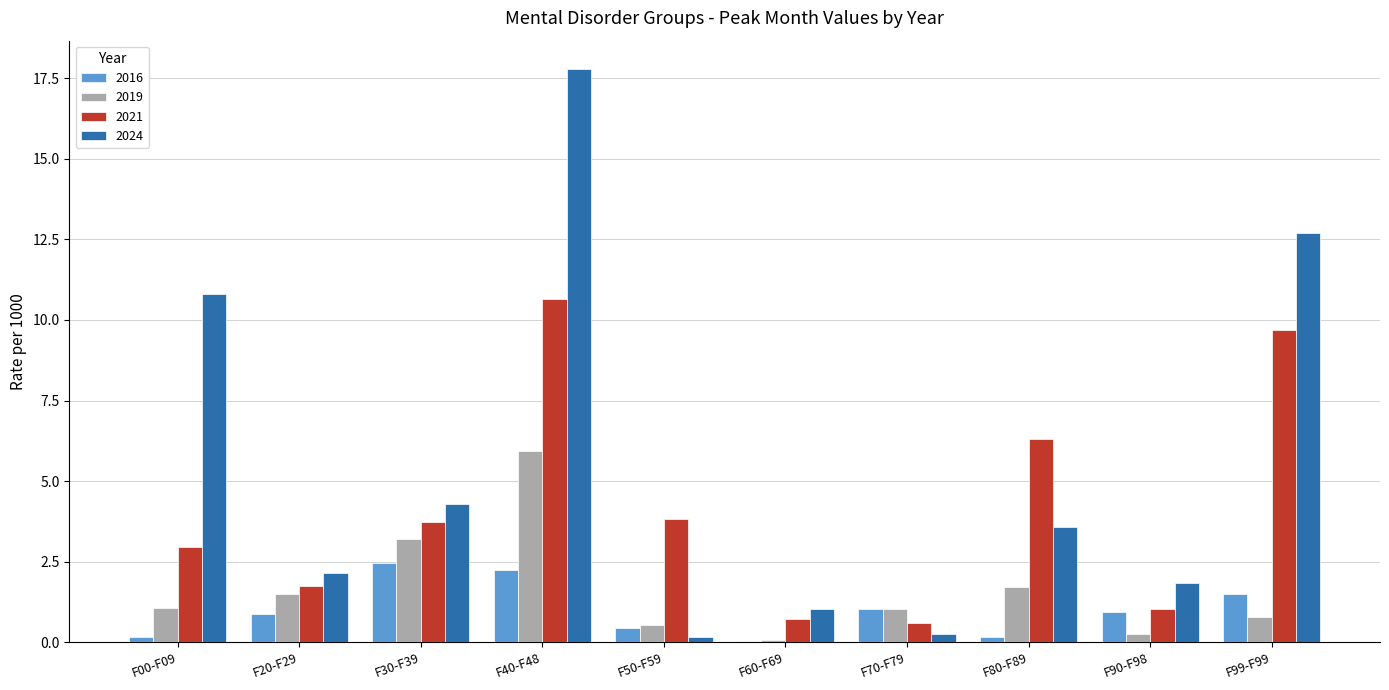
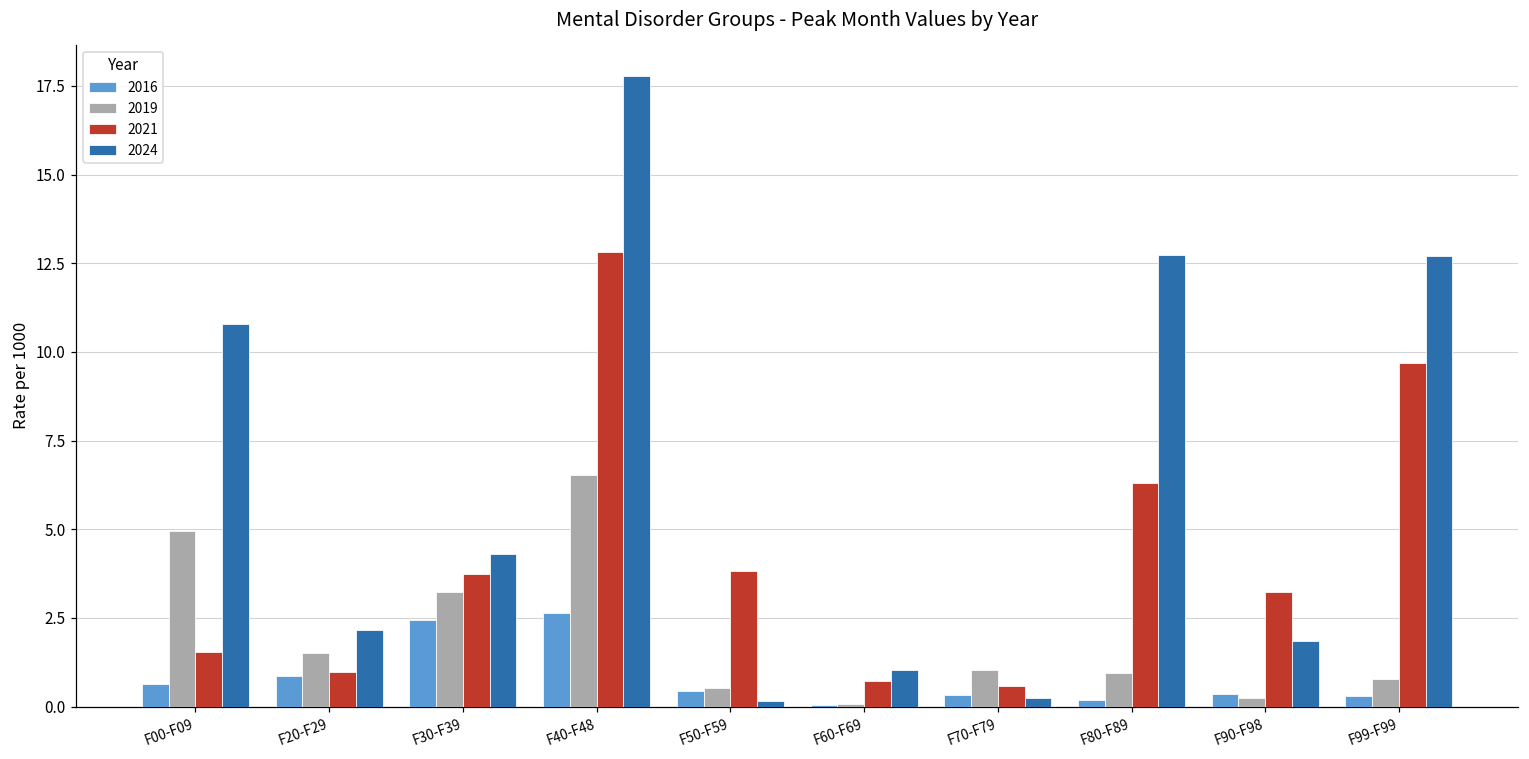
  {
    "2016": {
-     "F00-F09": 0.2,
+     "F00-F09": 0.6,
      "F20-F29": 0.9,
      "F30-F39": 2.4,
-     "F40-F48": 2.3,
+     "F40-F48": 2.6,
      "F50-F59": 0.4,
-     "F70-F79": 1.0,
+     "F70-F79": 0.3,
      "F80-F89": 0.2,
-     "F90-F98": 0.9,
-     "F99-F99": 1.5
+     "F90-F98": 0.3,
+     "F99-F99": 0.3
    },
    "2019": {
-     "F00-F09": 1.1,
+     "F00-F09": 5.0,
      "F20-F29": 1.5,
      "F30-F39": 3.2,
-     "F40-F48": 5.9,
+     "F40-F48": 6.5,
      "F50-F59": 0.5,
      "F60-F69": 0.1,
      "F70-F79": 1.0,
-     "F80-F89": 1.7,
+     "F80-F89": 1.0,
      "F90-F98": 0.3,
      "F99-F99": 0.8
    },
    "2021": {
-     "F00-F09": 3.0,
-     "F20-F29": 1.8,
+     "F00-F09": 1.5,
+     "F20-F29": 1.0,
      "F30-F39": 3.7,
-     "F40-F48": 10.6,
+     "F40-F48": 12.8,
      "F50-F59": 3.8,
      "F60-F69": 0.7,
      "F70-F79": 0.6,
      "F80-F89": 6.3,
-     "F90-F98": 1.0,
+     "F90-F98": 3.2,
      "F99-F99": 9.7
    },
    "2024": {
      "F00-F09": 10.8,
      "F20-F29": 2.1,
      "F30-F39": 4.3,
      "F40-F48": 17.8,
      "F50-F59": 0.2,
      "F60-F69": 1.0,
      "F70-F79": 0.2,
-     "F80-F89": 3.6,
+     "F80-F89": 12.7,
      "F90-F98": 1.8,
      "F99-F99": 12.7
    }
  }
